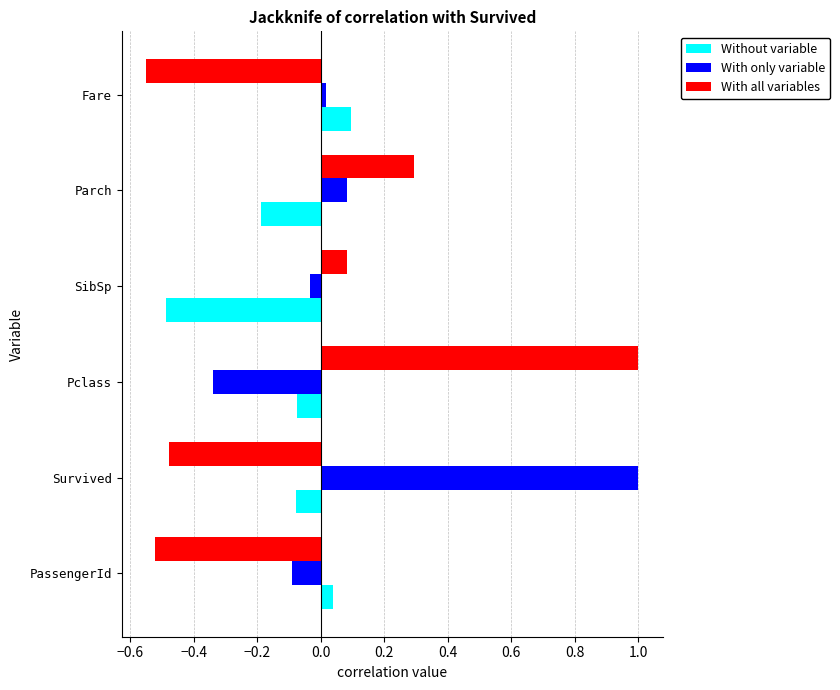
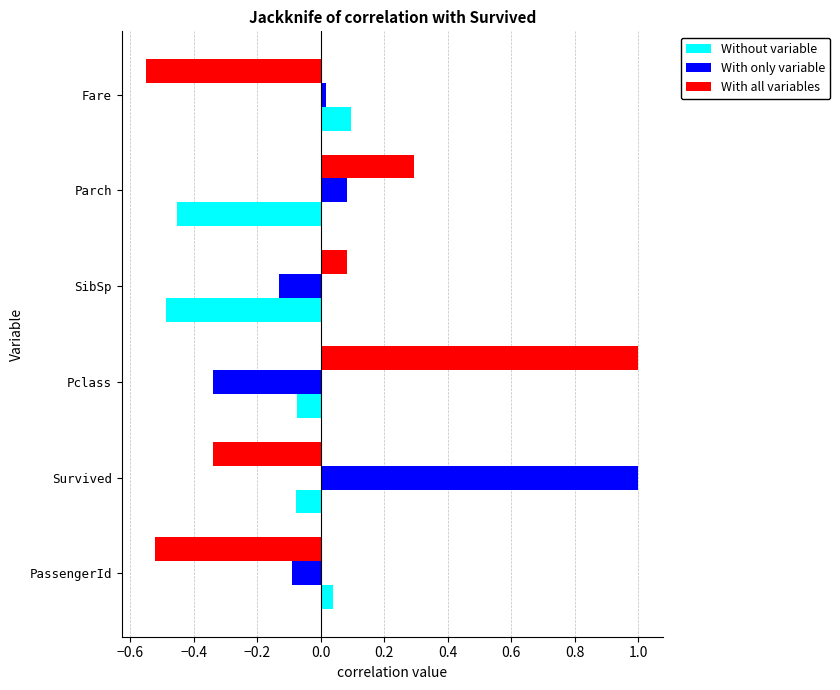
  {
    "Without variable": {
      "Fare": 0.10,
-     "Parch": -0.19,
+     "Parch": -0.45,
      "SibSp": -0.49,
      "Pclass": -0.08,
      "Survived": -0.08,
      "PassengerId": 0.04
    },
    "With only variable": {
      "Fare": 0.02,
      "Parch": 0.08,
-     "SibSp": -0.04,
+     "SibSp": -0.13,
      "Pclass": -0.34,
      "Survived": 1.00,
      "PassengerId": -0.09
    },
    "With all variables": {
      "Fare": -0.55,
      "Parch": 0.29,
      "SibSp": 0.08,
      "Pclass": 1.00,
-     "Survived": -0.48,
+     "Survived": -0.34,
      "PassengerId": -0.52
    }
  }
